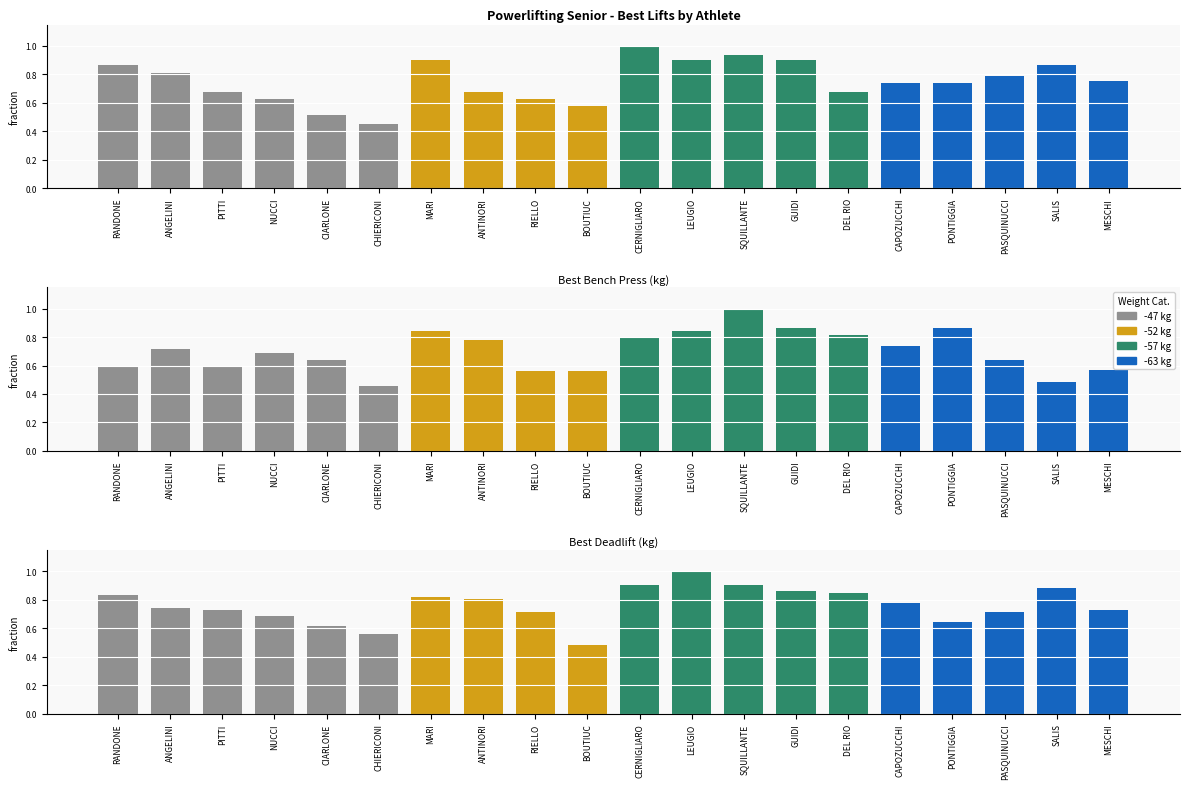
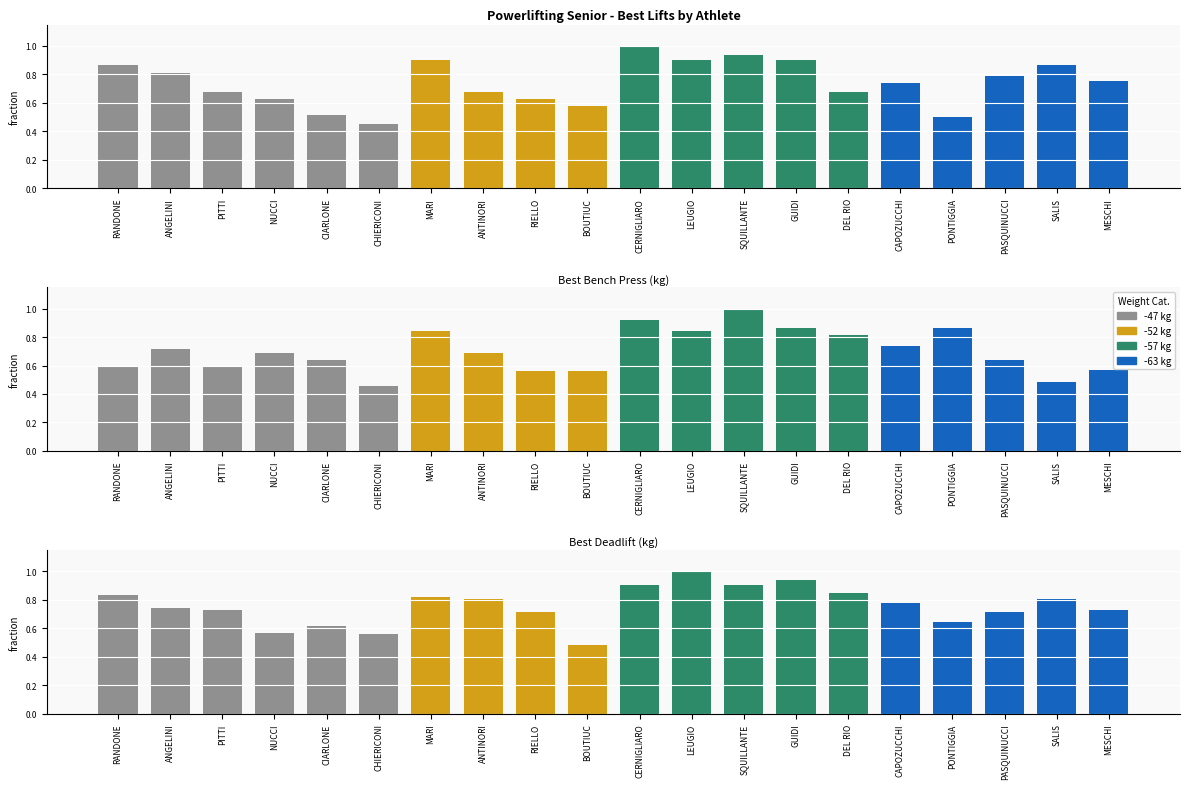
  {
    "Powerlifting Senior - Best Lifts by Athlete": {
      "RANDONE": 0.86,
      "ANGELINI": 0.81,
      "PITTI": 0.68,
      "NUCCI": 0.63,
      "CIARLONE": 0.51,
      "CHIERICONI": 0.45,
      "MARI": 0.90,
      "ANTINORI": 0.68,
      "RIELLO": 0.63,
      "BOUTIUC": 0.58,
      "CERNIGLIARO": 1.00,
      "LEUGIO": 0.90,
      "SQUILLANTE": 0.93,
      "GUIDI": 0.90,
      "DEL RIO": 0.67,
      "CAPOZUCCHI": 0.74,
-     "PONTIGGIA": 0.74,
+     "PONTIGGIA": 0.50,
      "PASQUINUCCI": 0.79,
      "SALIS": 0.86,
      "MESCHI": 0.76
    },
    "Best Bench Press (kg)": {
      "RANDONE": 0.59,
      "ANGELINI": 0.71,
      "PITTI": 0.59,
      "NUCCI": 0.69,
      "CIARLONE": 0.64,
      "CHIERICONI": 0.46,
      "MARI": 0.84,
-     "ANTINORI": 0.78,
+     "ANTINORI": 0.69,
      "RIELLO": 0.56,
      "BOUTIUC": 0.56,
-     "CERNIGLIARO": 0.80,
+     "CERNIGLIARO": 0.92,
      "LEUGIO": 0.84,
      "SQUILLANTE": 1.00,
      "GUIDI": 0.87,
      "DEL RIO": 0.82,
      "CAPOZUCCHI": 0.74,
      "PONTIGGIA": 0.87,
      "PASQUINUCCI": 0.64,
      "SALIS": 0.48,
      "MESCHI": 0.57
    },
    "Best Deadlift (kg)": {
      "RANDONE": 0.83,
      "ANGELINI": 0.74,
      "PITTI": 0.73,
-     "NUCCI": 0.68,
+     "NUCCI": 0.57,
      "CIARLONE": 0.62,
      "CHIERICONI": 0.56,
      "MARI": 0.82,
      "ANTINORI": 0.81,
      "RIELLO": 0.71,
      "BOUTIUC": 0.48,
      "CERNIGLIARO": 0.90,
      "LEUGIO": 1.00,
      "SQUILLANTE": 0.90,
-     "GUIDI": 0.86,
+     "GUIDI": 0.94,
      "DEL RIO": 0.85,
      "CAPOZUCCHI": 0.78,
      "PONTIGGIA": 0.64,
      "PASQUINUCCI": 0.71,
-     "SALIS": 0.89,
+     "SALIS": 0.81,
      "MESCHI": 0.73
    }
  }
